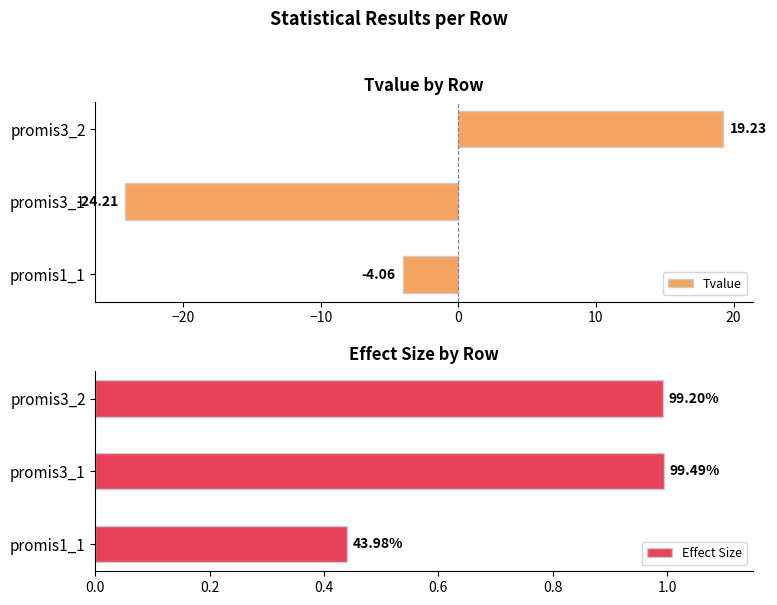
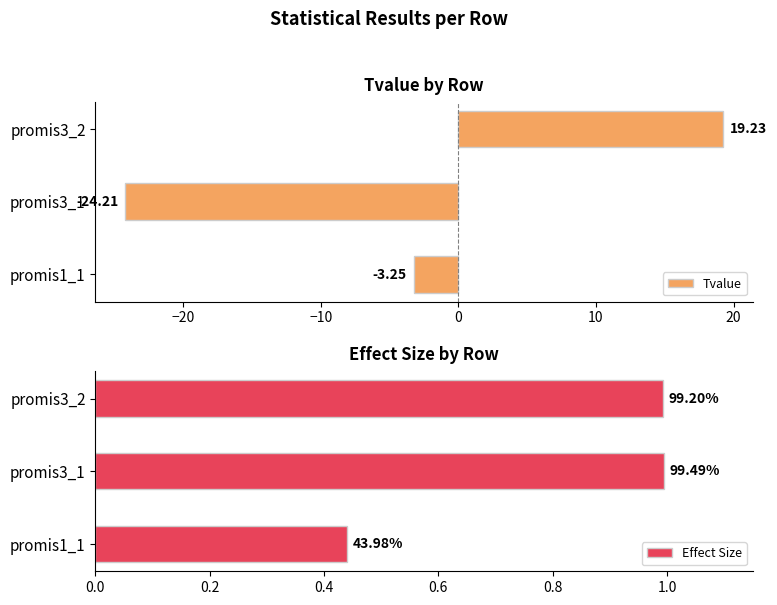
  {
    "Tvalue by Row": {
      "promis3_2": "19.23",
      "promis3_1": "-24.21",
-     "promis1_1": "-4.06"
+     "promis1_1": "-3.25"
    },
    "Effect Size by Row": {
      "promis3_2": "99.20%",
      "promis3_1": "99.49%",
      "promis1_1": "43.98%"
    }
  }
